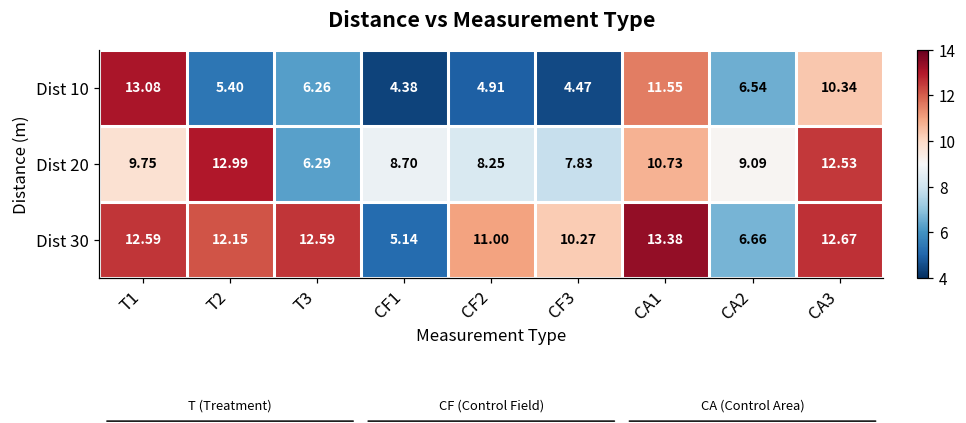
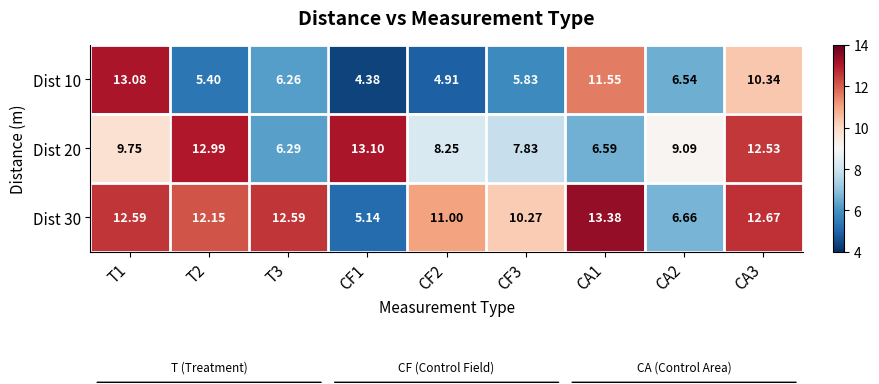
  {
    "Dist 10": {
      "T1": 13.08,
      "T2": 5.40,
      "T3": 6.26,
      "CF1": 4.38,
      "CF2": 4.91,
-     "CF3": 4.47,
+     "CF3": 5.83,
      "CA1": 11.55,
      "CA2": 6.54,
      "CA3": 10.34
    },
    "Dist 20": {
      "T1": 9.75,
      "T2": 12.99,
      "T3": 6.29,
-     "CF1": 8.70,
+     "CF1": 13.10,
      "CF2": 8.25,
      "CF3": 7.83,
-     "CA1": 10.73,
+     "CA1": 6.59,
      "CA2": 9.09,
      "CA3": 12.53
    },
    "Dist 30": {
      "T1": 12.59,
      "T2": 12.15,
      "T3": 12.59,
      "CF1": 5.14,
      "CF2": 11.00,
      "CF3": 10.27,
      "CA1": 13.38,
      "CA2": 6.66,
      "CA3": 12.67
    }
  }
